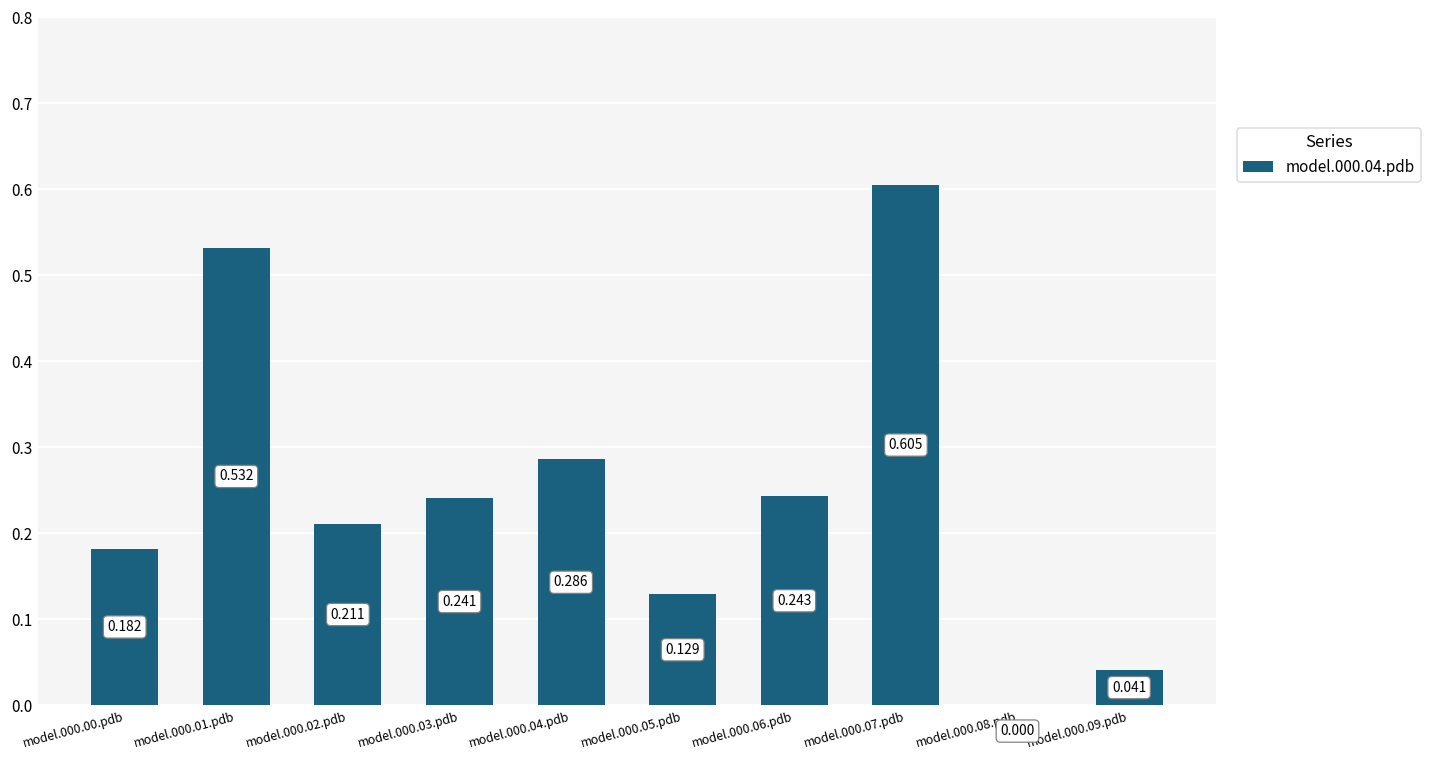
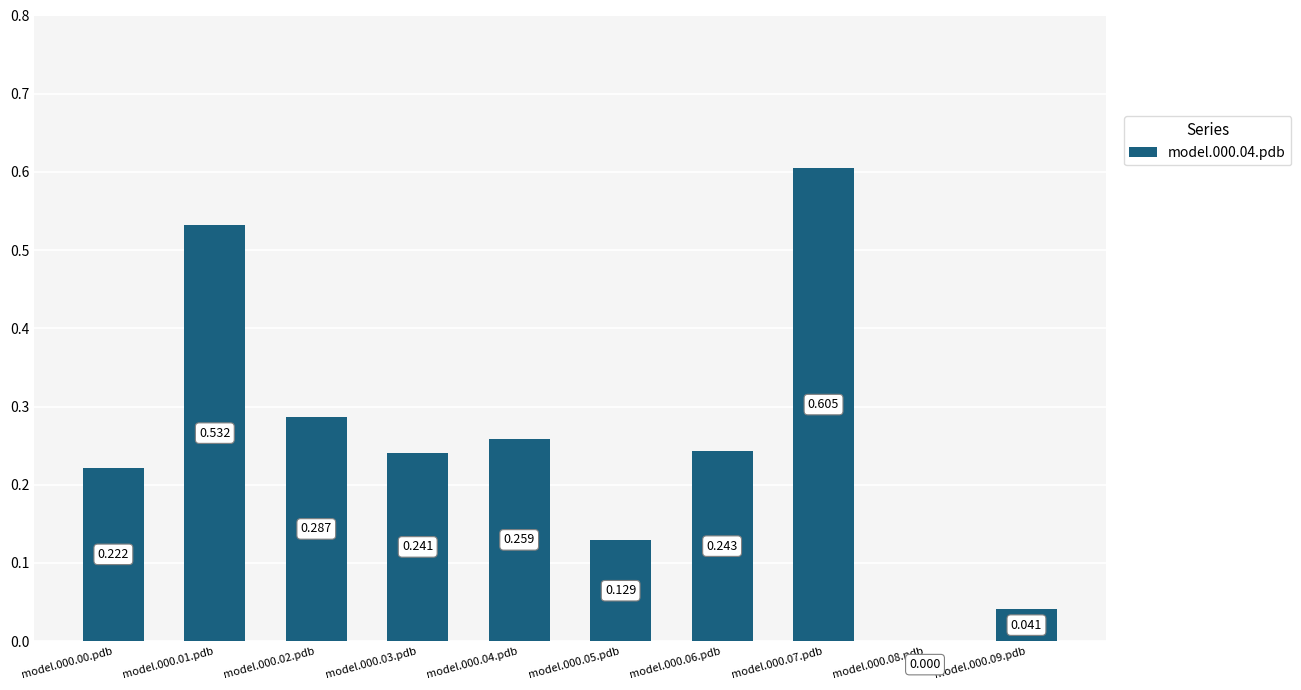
  {
-   "model.000.00.pdb": 0.182,
-   "model.000.02.pdb": 0.211,
-   "model.000.04.pdb": 0.286
+   "model.000.00.pdb": 0.222,
+   "model.000.02.pdb": 0.287,
+   "model.000.04.pdb": 0.259
  }
